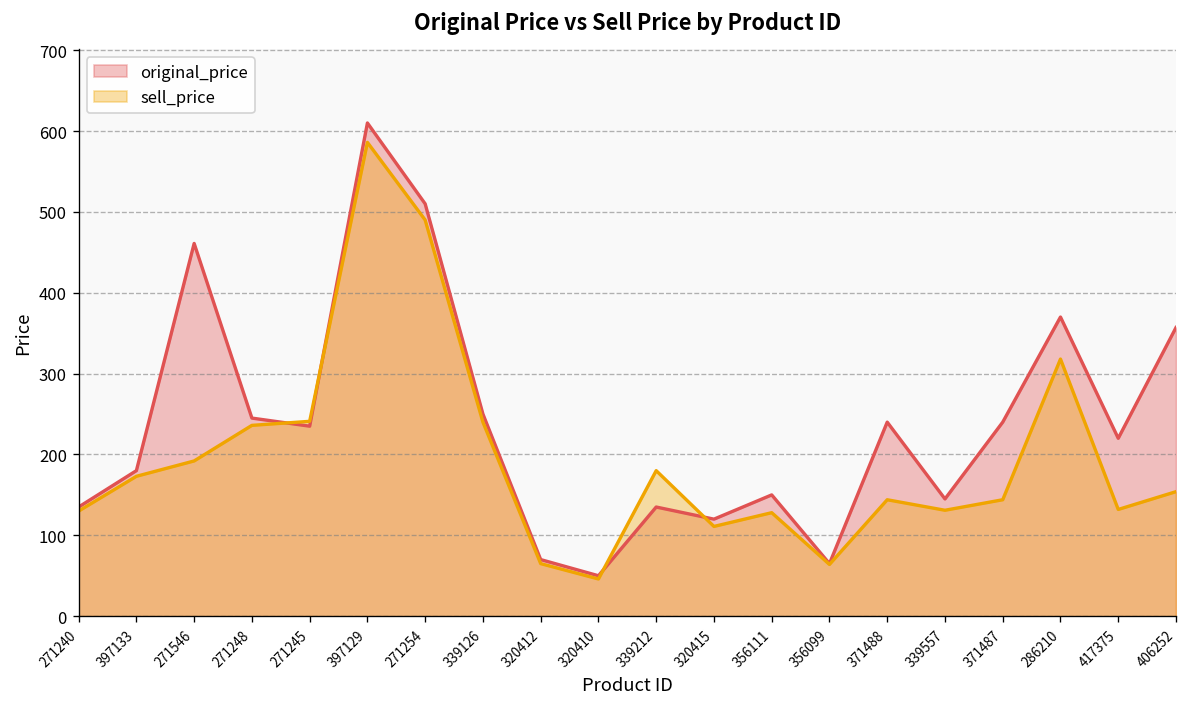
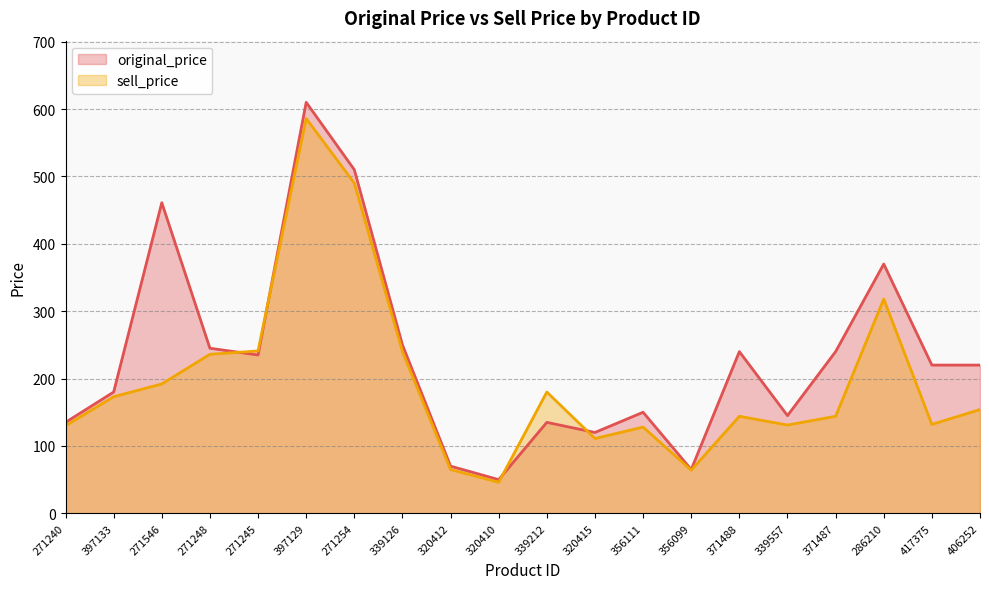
  {
    "original_price": {
      "271240": 140,
      "397133": 180,
      "271546": 460,
      "271248": 250,
      "271245": 240,
      "397129": 610,
      "271254": 510,
      "339126": 250,
      "320412": 70,
      "320410": 50,
      "339212": 140,
      "320415": 120,
      "356111": 150,
      "371488": 240,
      "339557": 150,
      "371487": 240,
      "286210": 370,
      "417375": 220,
-     "406252": 360
+     "406252": 220
    },
    "sell_price": {
      "271240": 130,
      "397133": 170,
      "271546": 190,
      "271248": 240,
      "271245": 240,
      "397129": 590,
      "271254": 490,
      "339126": 240,
      "320412": 70,
      "320410": 50,
      "339212": 180,
      "320415": 110,
      "356111": 130,
      "371488": 140,
      "339557": 130,
      "371487": 140,
      "286210": 320,
      "417375": 130,
      "406252": 150
    }
  }
